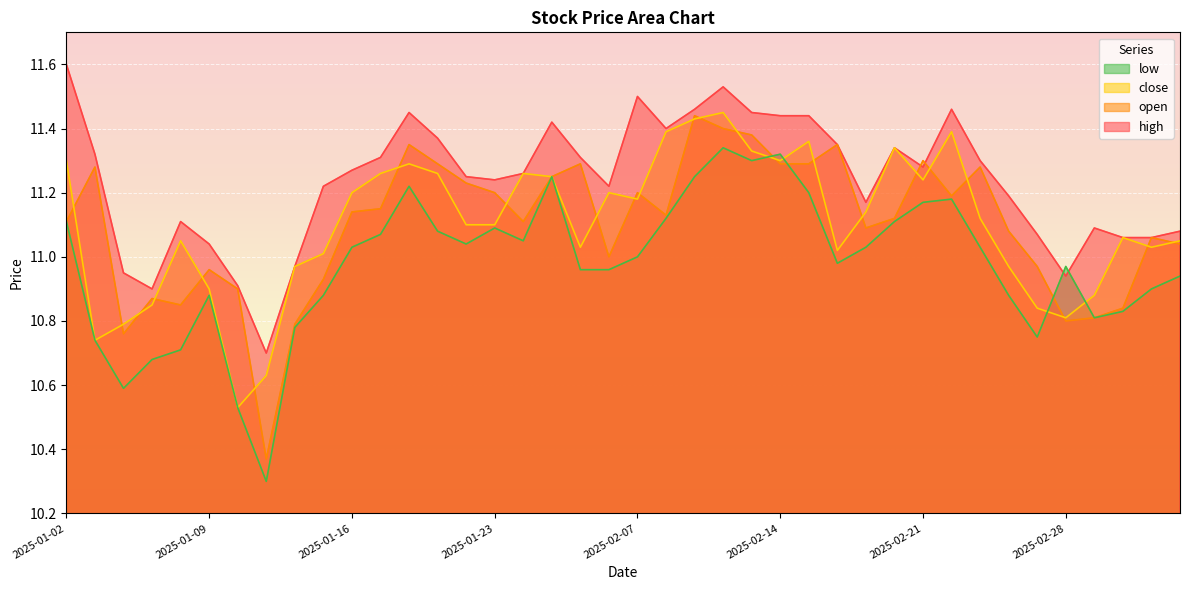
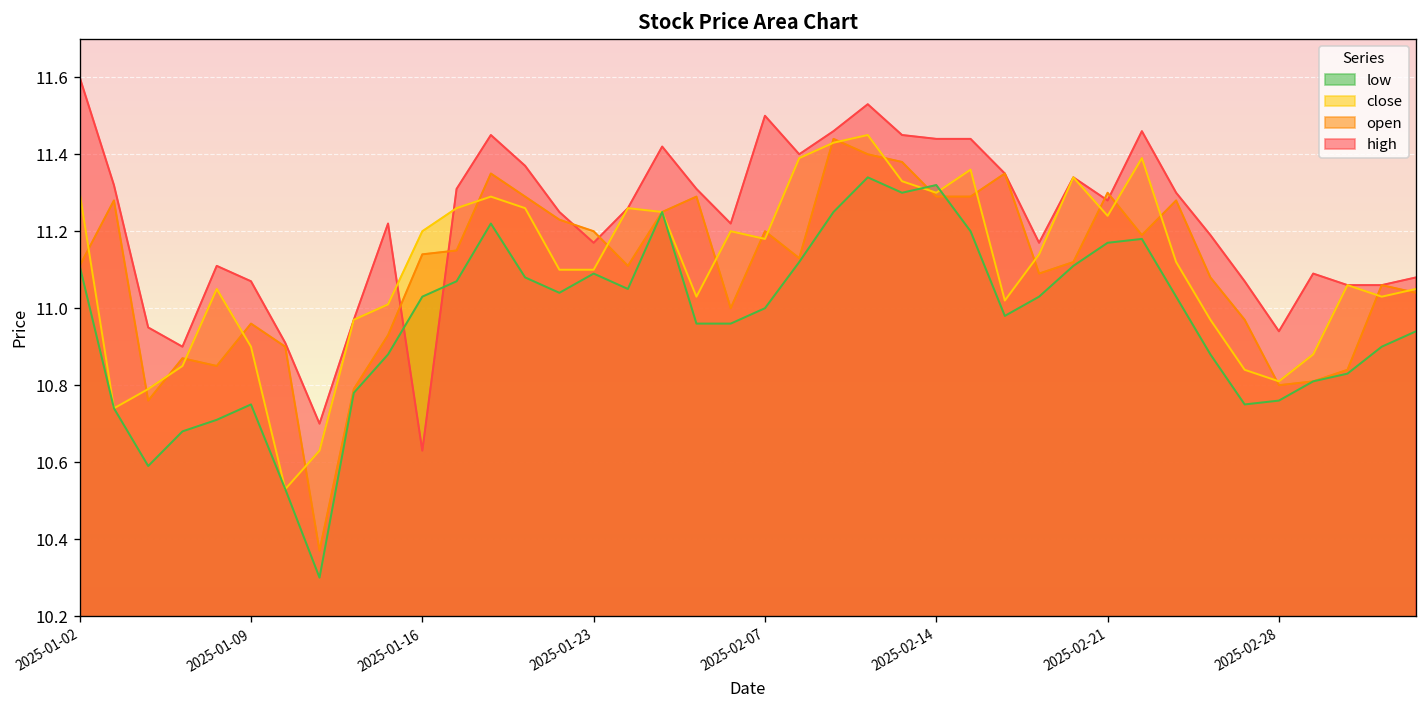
  {
    "low": {
-     "2025-01-09": 10.88,
+     "2025-01-09": 10.75,
      "2025-01-16": 11.03,
      "2025-01-23": 11.09,
      "2025-02-07": 11.00,
      "2025-02-14": 11.32,
      "2025-02-21": 11.17,
-     "2025-02-28": 10.97
+     "2025-02-28": 10.76
    },
    "high": {
      "2025-01-02": 11.60,
-     "2025-01-09": 11.04,
-     "2025-01-16": 11.27,
-     "2025-01-23": 11.24,
+     "2025-01-09": 11.07,
+     "2025-01-16": 10.63,
+     "2025-01-23": 11.17,
      "2025-02-07": 11.50,
      "2025-02-14": 11.44,
      "2025-02-21": 11.28,
      "2025-02-28": 10.94
    }
  }
